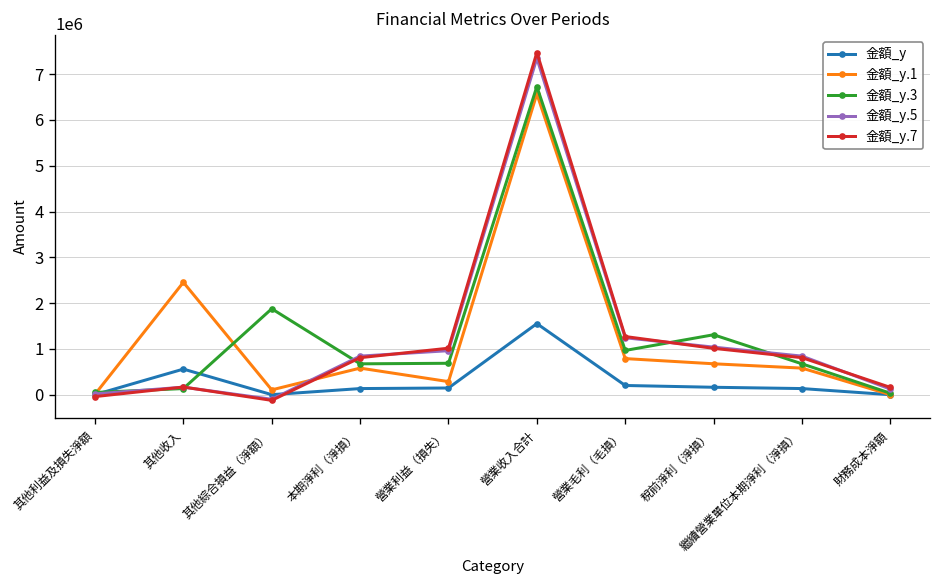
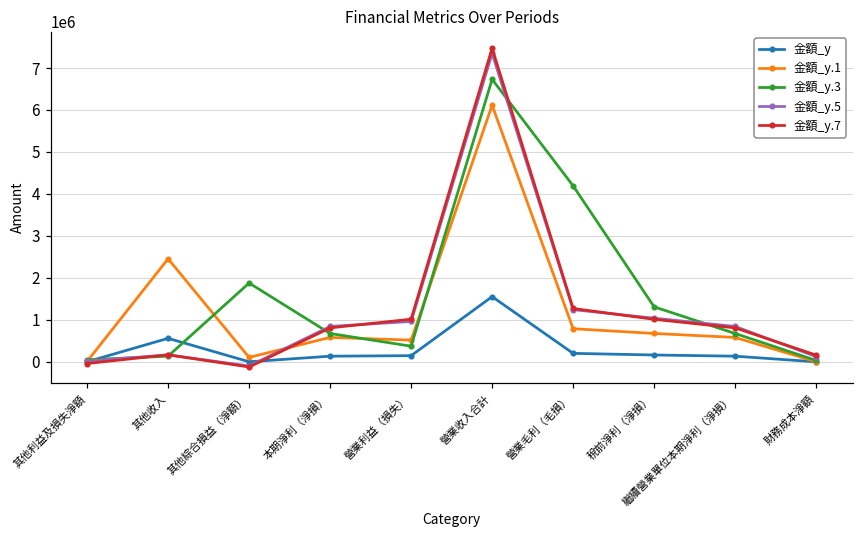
  {
    "金額_y": {
      "其他收入": 600000,
      "其他綜合損益（淨額）": 0,
      "本期淨利（淨損）": 100000,
      "營業利益（損失）": 100000,
      "營業收入合計": 1600000,
      "營業毛利（毛損）": 200000,
      "稅前淨利（淨損）": 200000,
      "繼續營業單位本期淨利（淨損）": 100000
    },
    "金額_y.1": {
      "其他收入": 2500000,
      "其他綜合損益（淨額）": 100000,
      "本期淨利（淨損）": 600000,
-     "營業利益（損失）": 300000,
-     "營業收入合計": 6600000,
+     "營業利益（損失）": 500000,
+     "營業收入合計": 6100000,
      "營業毛利（毛損）": 800000,
      "稅前淨利（淨損）": 700000,
      "繼續營業單位本期淨利（淨損）": 600000
    },
    "金額_y.3": {
      "其他綜合損益（淨額）": 1900000,
      "本期淨利（淨損）": 700000,
-     "營業利益（損失）": 700000,
+     "營業利益（損失）": 400000,
      "營業收入合計": 6700000,
-     "營業毛利（毛損）": 1000000,
+     "營業毛利（毛損）": 4200000,
      "稅前淨利（淨損）": 1300000,
      "繼續營業單位本期淨利（淨損）": 700000
    },
    "金額_y.5": {
      "營業收入合計": 7300000
    },
    "金額_y.7": {
      "營業收入合計": 7500000
    }
  }
